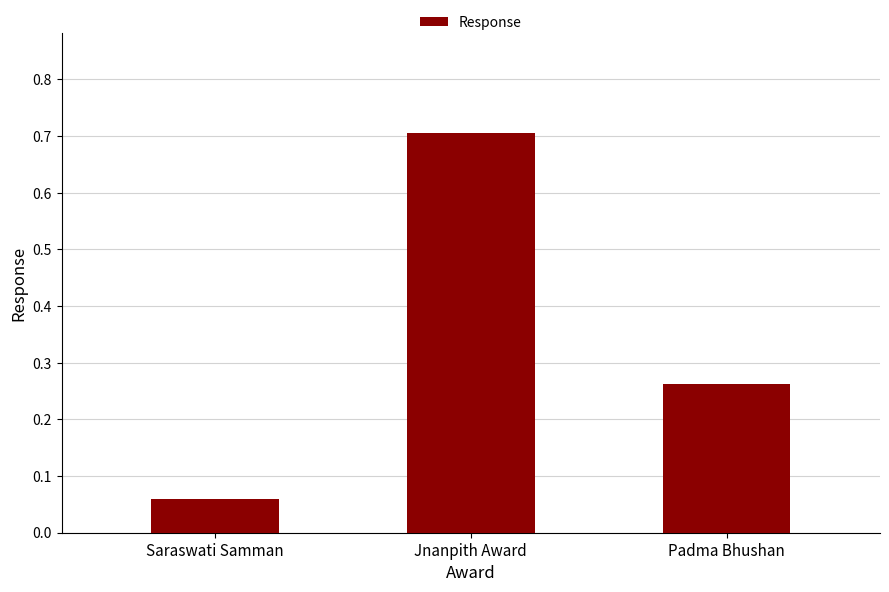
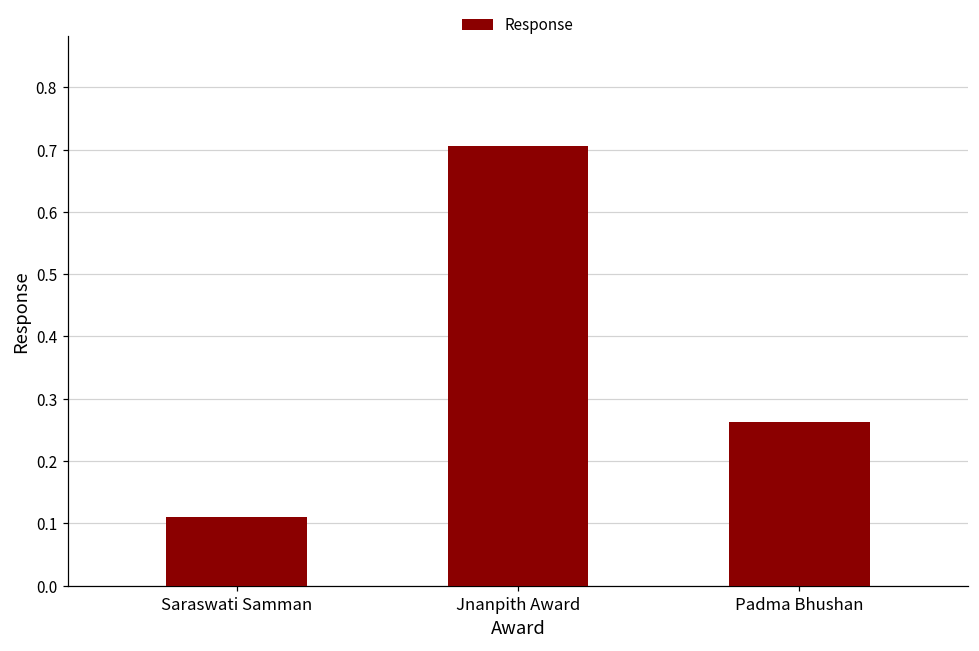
  {
-   "Saraswati Samman": 0.06,
+   "Saraswati Samman": 0.11,
    "Jnanpith Award": 0.71,
    "Padma Bhushan": 0.26
  }
